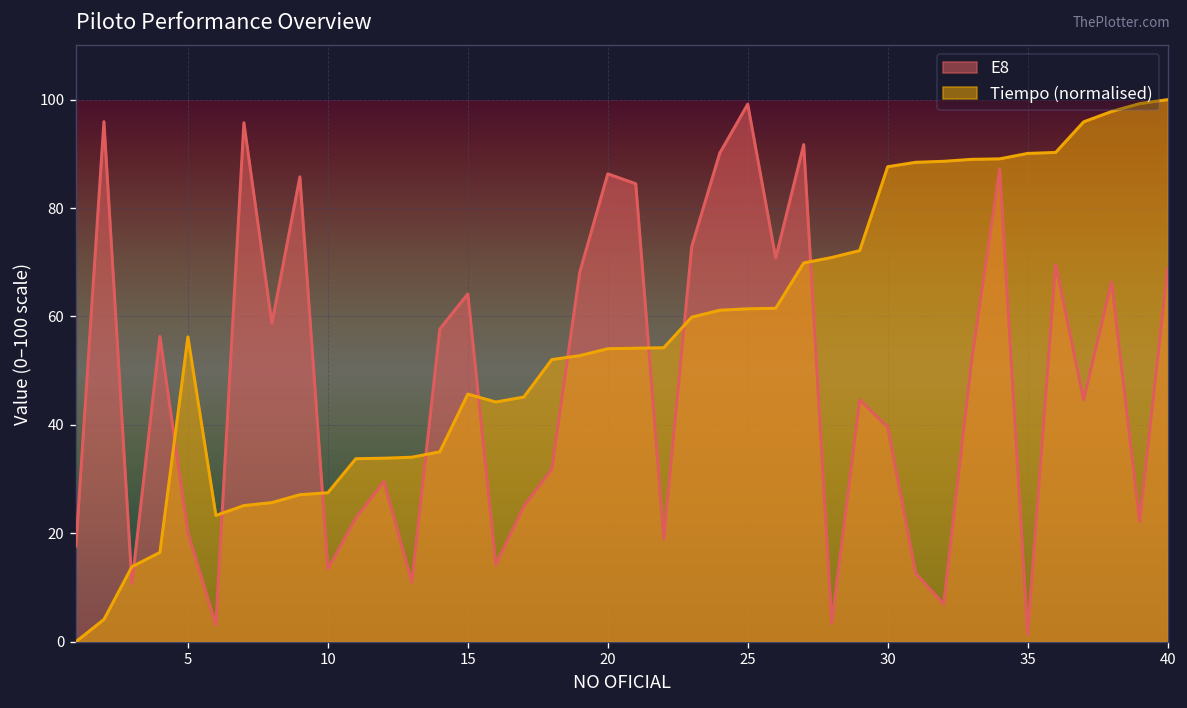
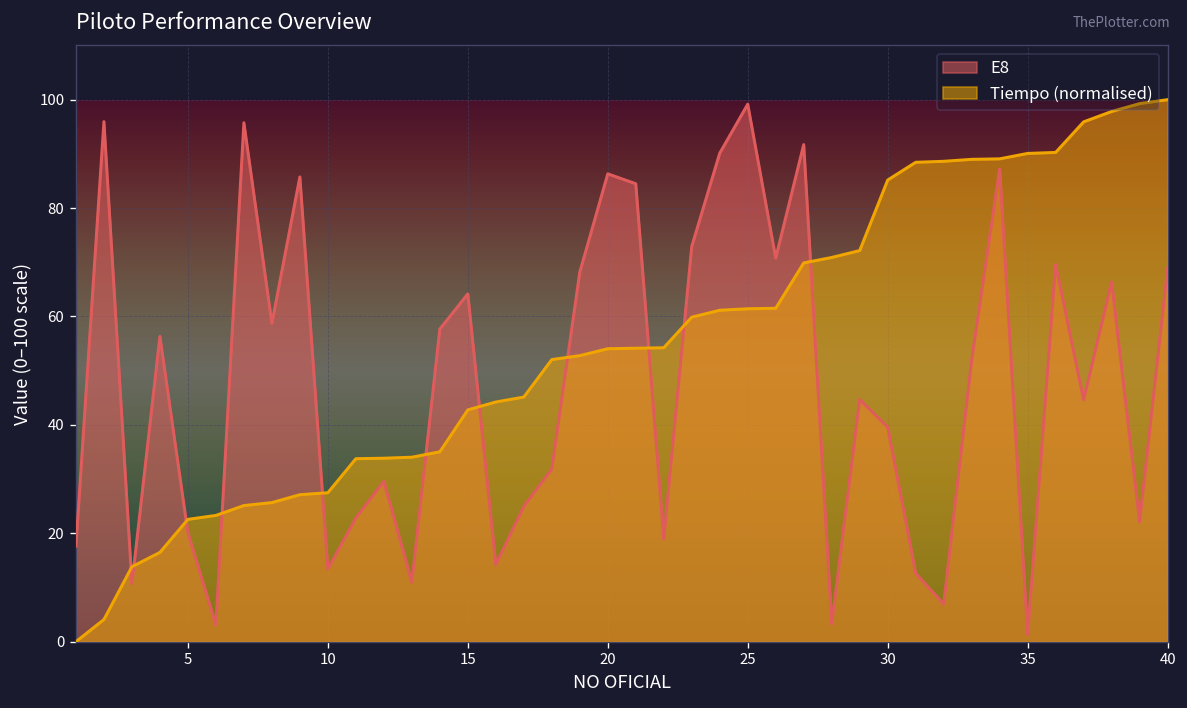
  {
    "E8": {
      "5": 20,
      "10": 13,
      "15": 64,
      "20": 86,
      "25": 99,
      "30": 40,
      "35": 1,
      "40": 69
    },
    "Tiempo (normalised)": {
-     "5": 56,
+     "5": 23,
      "10": 27,
-     "15": 46,
+     "15": 43,
      "20": 54,
      "25": 61,
-     "30": 88,
+     "30": 85,
      "35": 90,
      "40": 100
    }
  }
